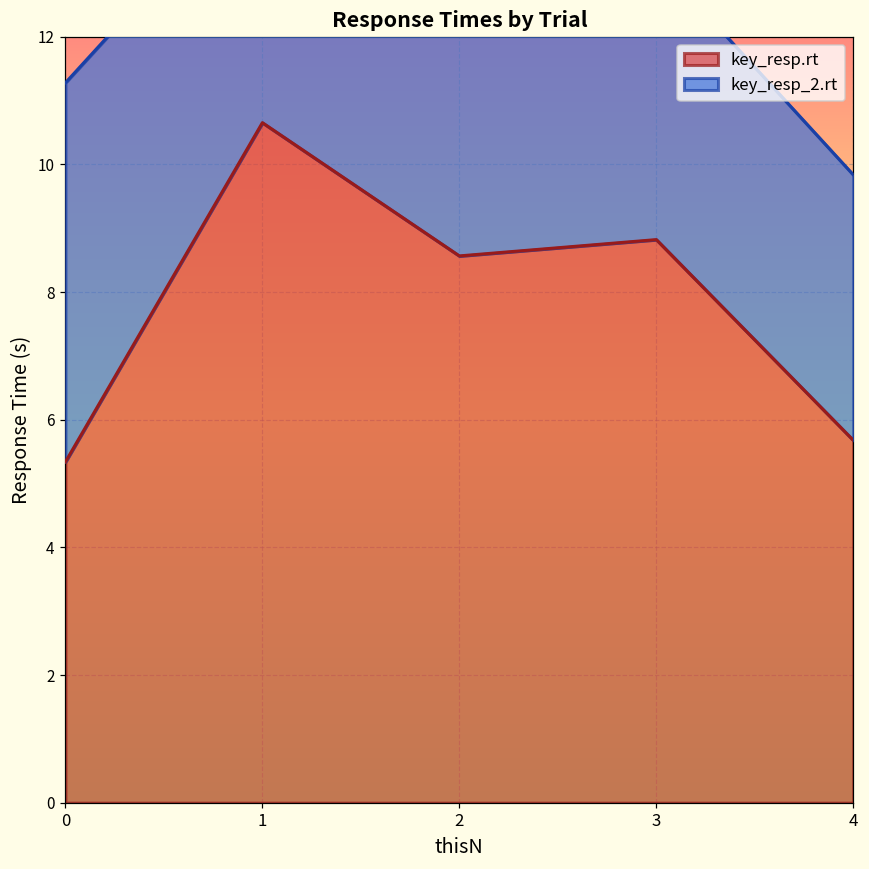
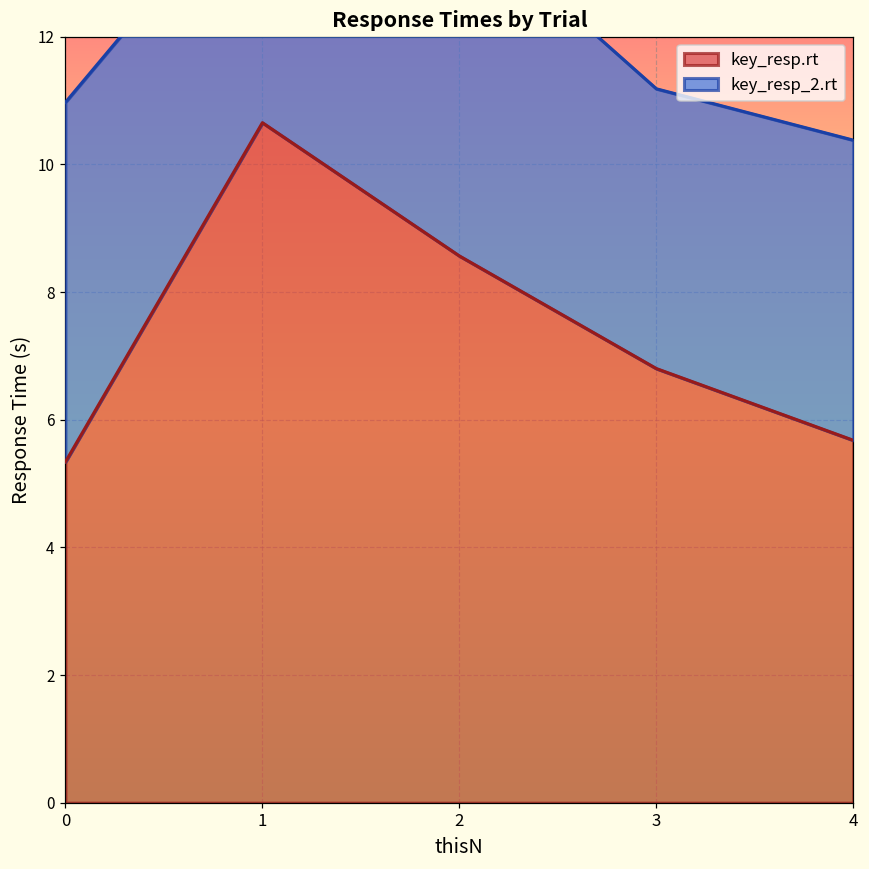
  {
    "key_resp.rt": {
      "0": 5.3,
      "1": 10.7,
      "2": 8.6,
-     "3": 8.8,
+     "3": 6.8,
      "4": 5.7
    },
    "key_resp_2.rt": {
-     "0": 5.9,
-     "4": 4.2
+     "0": 5.6,
+     "4": 4.7
    }
  }
